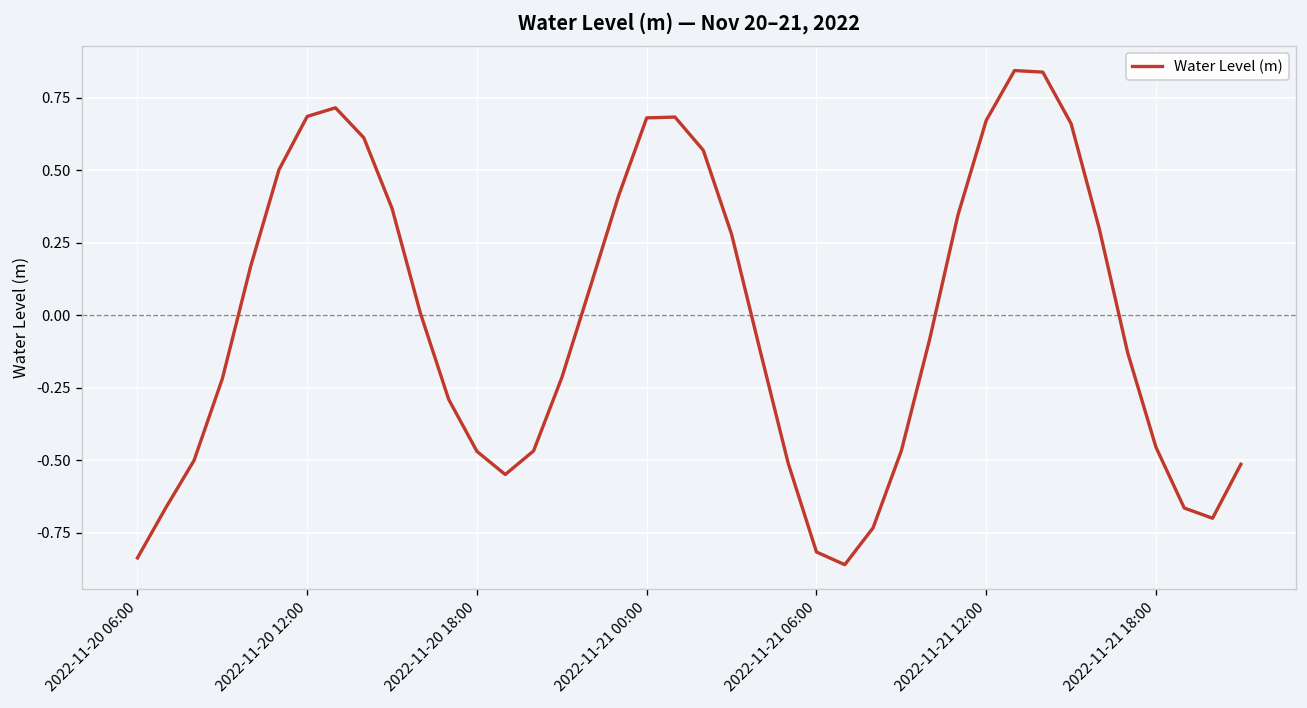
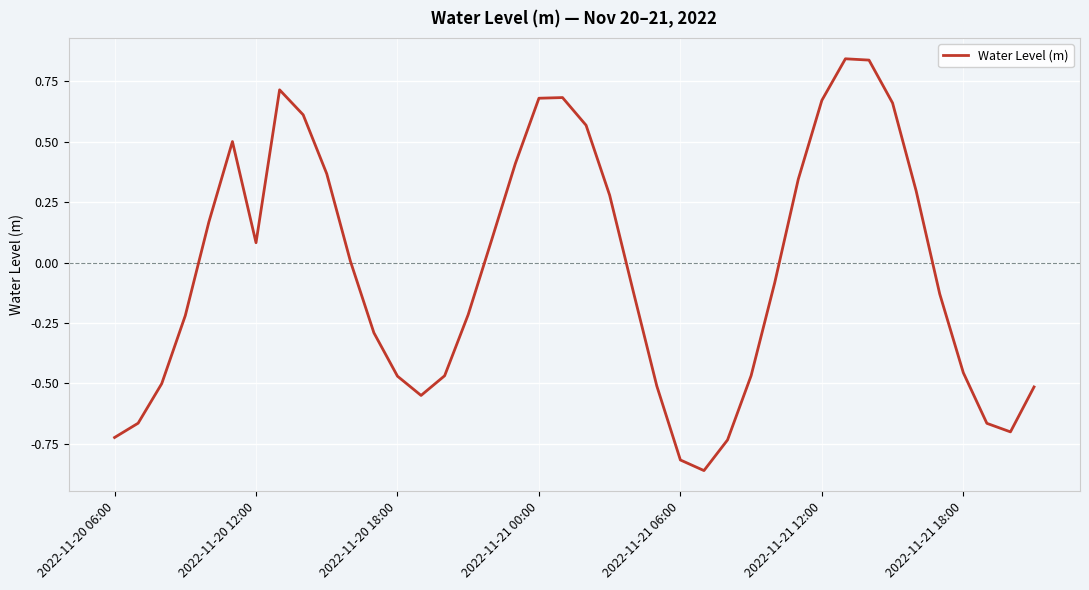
  {
-   "2022-11-20 06:00": -0.84,
-   "2022-11-20 12:00": 0.69,
+   "2022-11-20 06:00": -0.72,
+   "2022-11-20 12:00": 0.08,
    "2022-11-20 18:00": -0.47,
    "2022-11-21 00:00": 0.68,
    "2022-11-21 06:00": -0.82,
    "2022-11-21 12:00": 0.67,
    "2022-11-21 18:00": -0.46
  }
